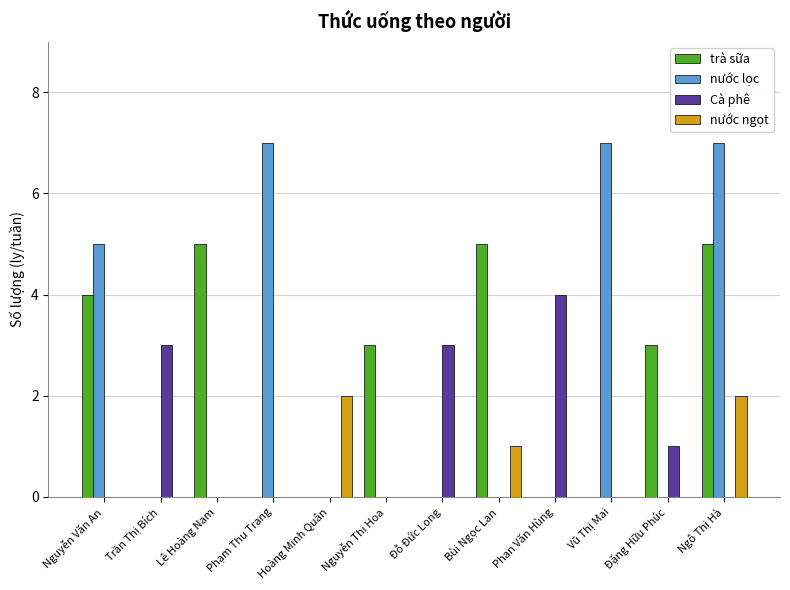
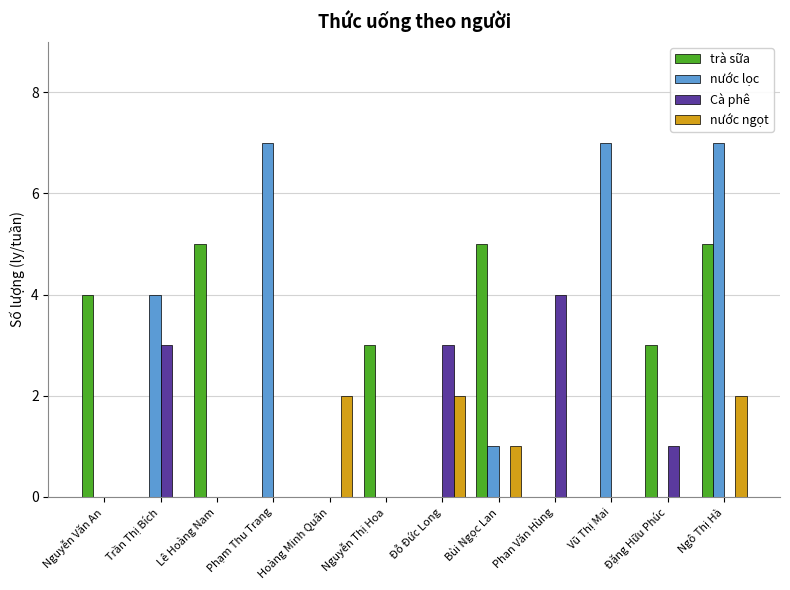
  {
    "trà sữa": {
      "Nguyễn Văn An": 4,
      "Trần Thị Bích": 0,
      "Lê Hoàng Nam": 5,
      "Phạm Thu Trang": 0,
      "Hoàng Minh Quân": 0,
      "Nguyễn Thị Hoa": 3,
      "Đỗ Đức Long": 0,
      "Bùi Ngọc Lan": 5,
      "Phan Văn Hùng": 0,
      "Vũ Thị Mai": 0,
      "Đặng Hữu Phúc": 3,
      "Ngô Thị Hà": 5
    },
    "nước lọc": {
-     "Nguyễn Văn An": 5,
-     "Trần Thị Bích": 0,
+     "Nguyễn Văn An": 0,
+     "Trần Thị Bích": 4,
      "Lê Hoàng Nam": 0,
      "Phạm Thu Trang": 7,
      "Hoàng Minh Quân": 0,
      "Nguyễn Thị Hoa": 0,
      "Đỗ Đức Long": 0,
-     "Bùi Ngọc Lan": 0,
+     "Bùi Ngọc Lan": 1,
      "Phan Văn Hùng": 0,
      "Vũ Thị Mai": 7,
      "Đặng Hữu Phúc": 0,
      "Ngô Thị Hà": 7
    },
    "Cà phê": {
      "Nguyễn Văn An": 0,
      "Trần Thị Bích": 3,
      "Lê Hoàng Nam": 0,
      "Phạm Thu Trang": 0,
      "Hoàng Minh Quân": 0,
      "Nguyễn Thị Hoa": 0,
      "Đỗ Đức Long": 3,
      "Bùi Ngọc Lan": 0,
      "Phan Văn Hùng": 4,
      "Vũ Thị Mai": 0,
      "Đặng Hữu Phúc": 1,
      "Ngô Thị Hà": 0
    },
    "nước ngọt": {
      "Nguyễn Văn An": 0,
      "Trần Thị Bích": 0,
      "Lê Hoàng Nam": 0,
      "Phạm Thu Trang": 0,
      "Hoàng Minh Quân": 2,
      "Nguyễn Thị Hoa": 0,
-     "Đỗ Đức Long": 0,
+     "Đỗ Đức Long": 2,
      "Bùi Ngọc Lan": 1,
      "Phan Văn Hùng": 0,
      "Vũ Thị Mai": 0,
      "Đặng Hữu Phúc": 0,
      "Ngô Thị Hà": 2
    }
  }
